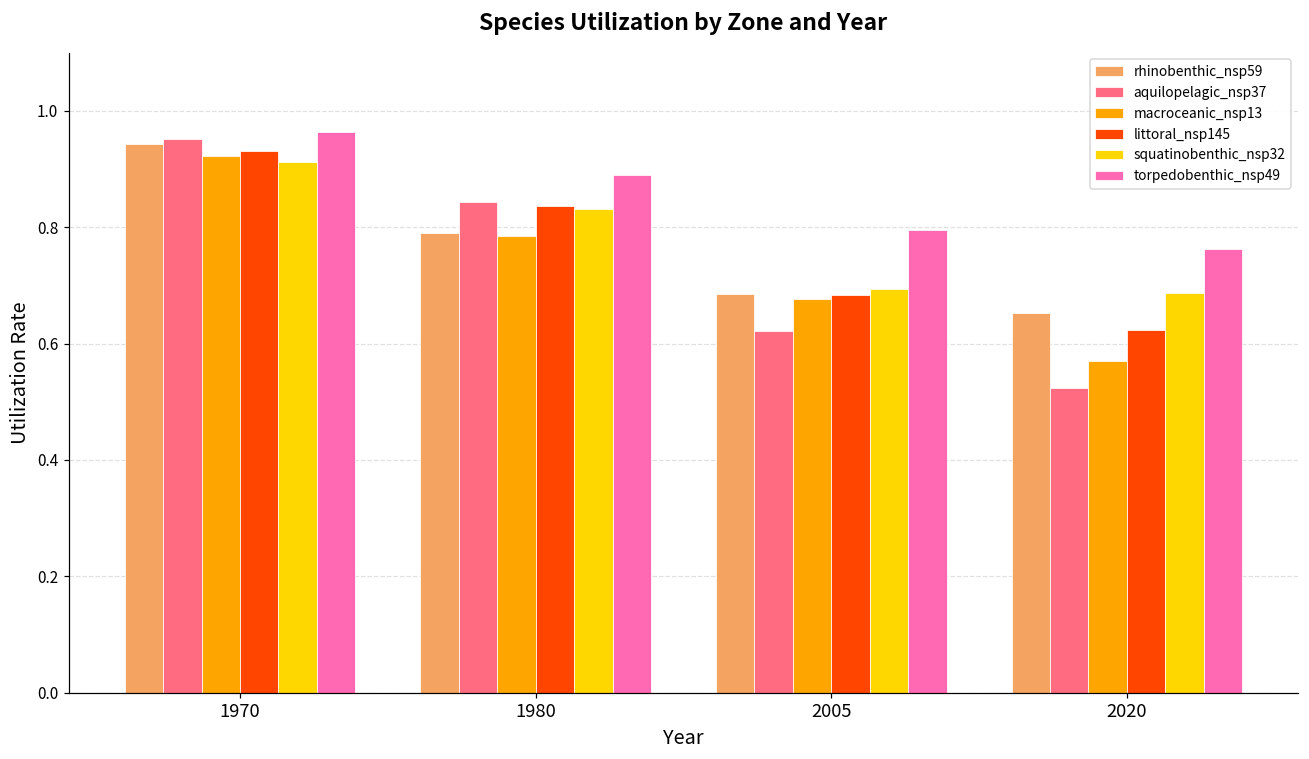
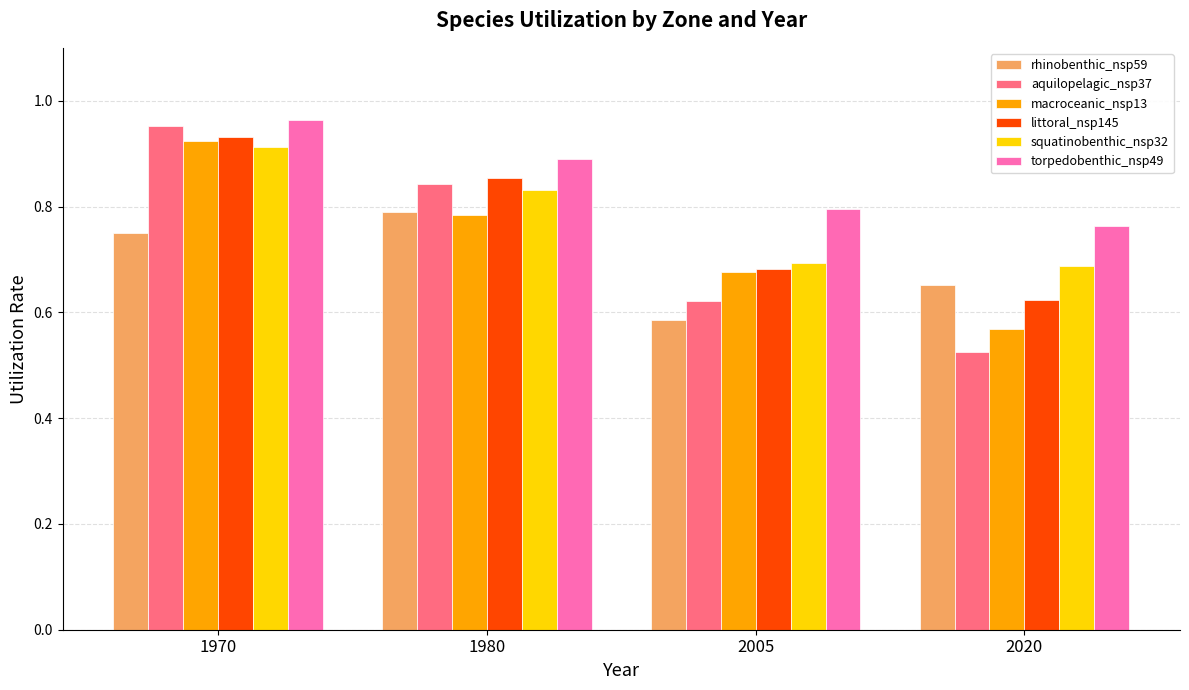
  {
    "rhinobenthic_nsp59": {
-     "1970": 0.94,
+     "1970": 0.75,
      "1980": 0.79,
-     "2005": 0.68,
+     "2005": 0.59,
      "2020": 0.65
    },
    "littoral_nsp145": {
      "1970": 0.93,
-     "1980": 0.84,
+     "1980": 0.85,
      "2005": 0.68,
      "2020": 0.62
    }
  }
